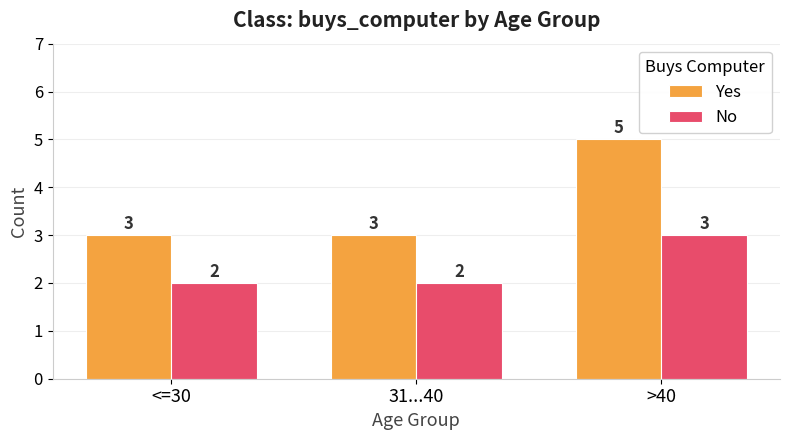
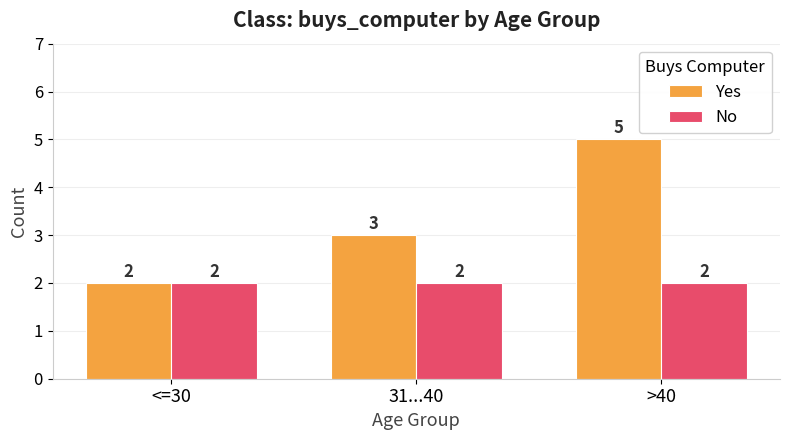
  {
    "Yes": {
-     "<=30": 3,
+     "<=30": 2,
      "31...40": 3,
      ">40": 5
    },
    "No": {
      "<=30": 2,
      "31...40": 2,
-     ">40": 3
+     ">40": 2
    }
  }
